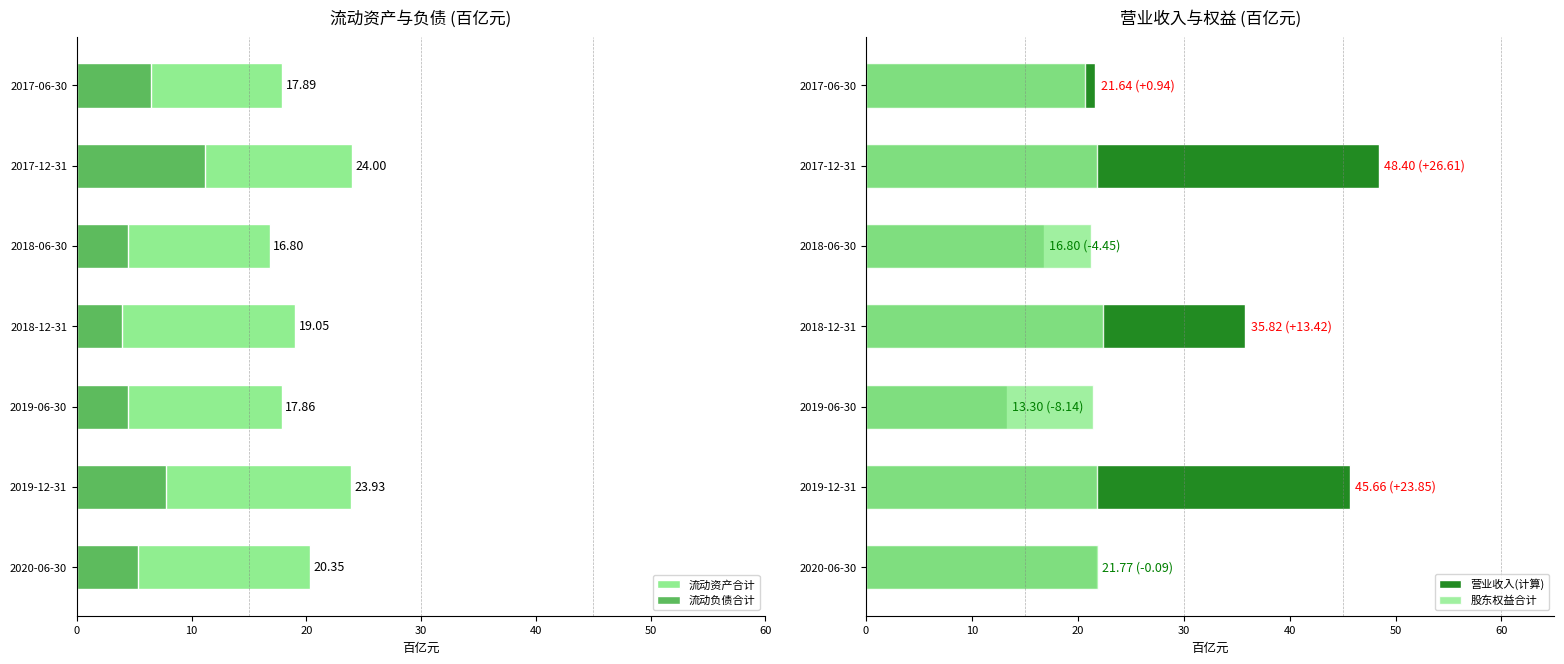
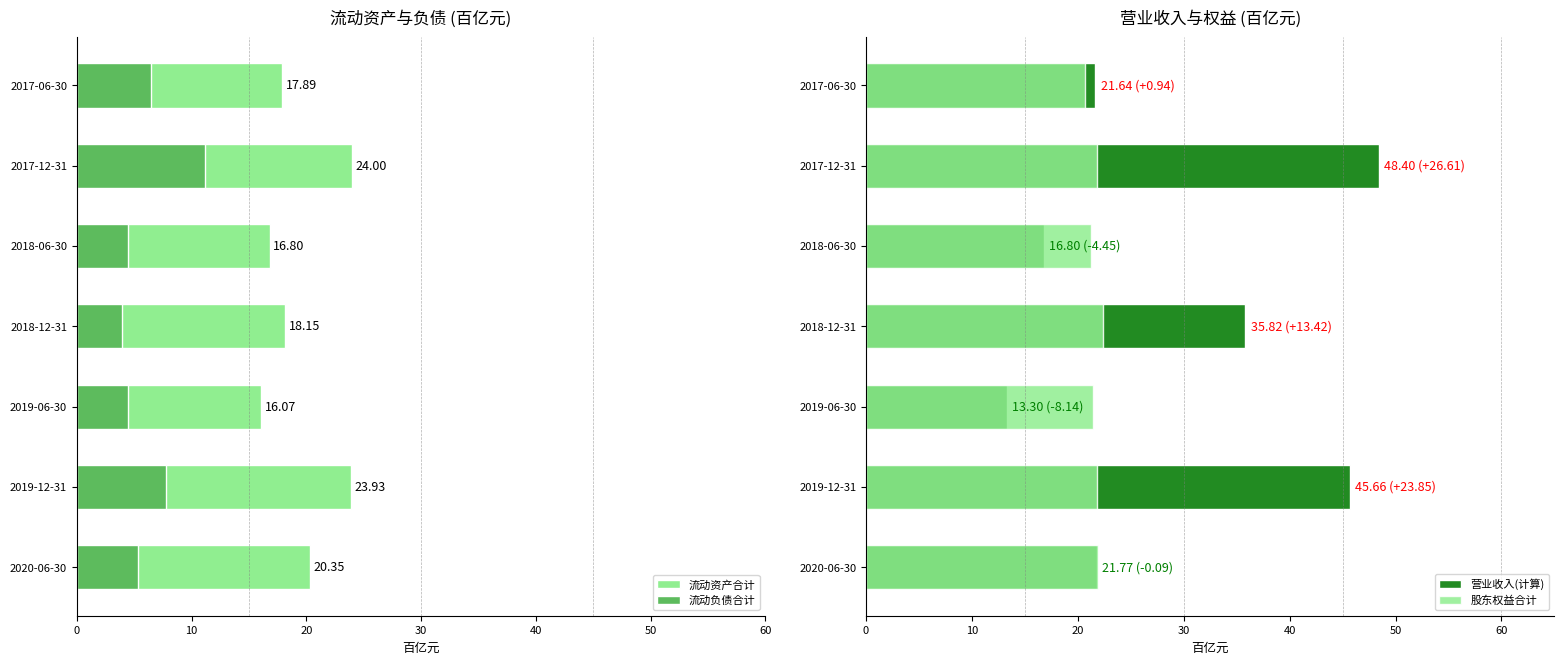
  {
    "流动资产与负债 (百亿元)": {
      "流动资产合计": {
        "2017-06-30": 17.89,
        "2017-12-31": 24.00,
        "2018-06-30": 16.80,
-       "2018-12-31": 19.05,
-       "2019-06-30": 17.86,
+       "2018-12-31": 18.15,
+       "2019-06-30": 16.07,
        "2019-12-31": 23.93,
        "2020-06-30": 20.35
      }
    },
    "营业收入与权益 (百亿元)": {
      "营业收入(计算)": {
        "2017-06-30": 21.64,
        "2017-12-31": 48.40,
        "2018-12-31": 35.82,
        "2019-12-31": 45.66,
        "2020-06-30": 21.77
      }
    }
  }
